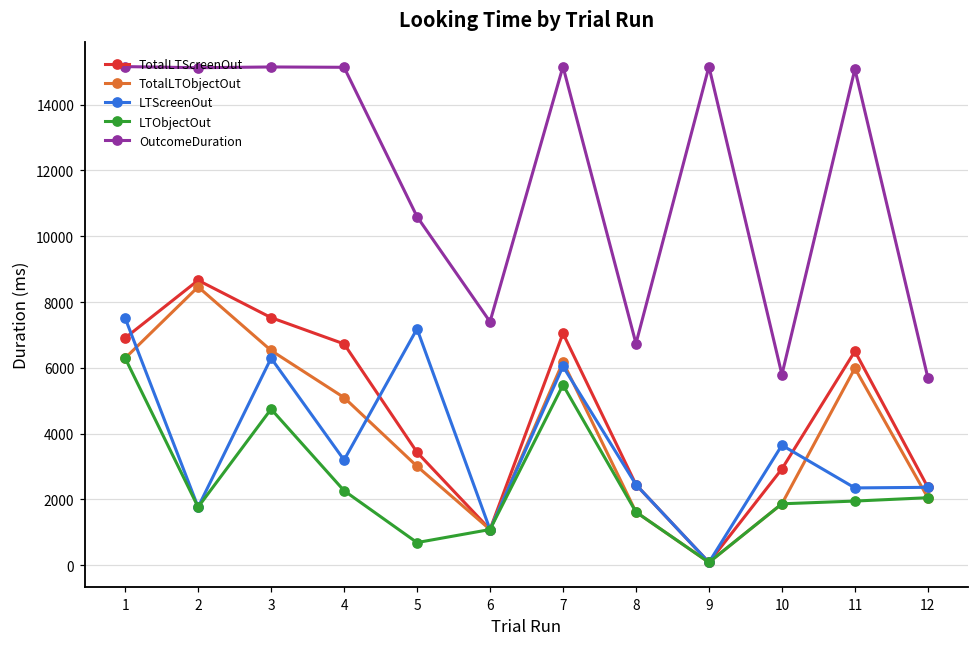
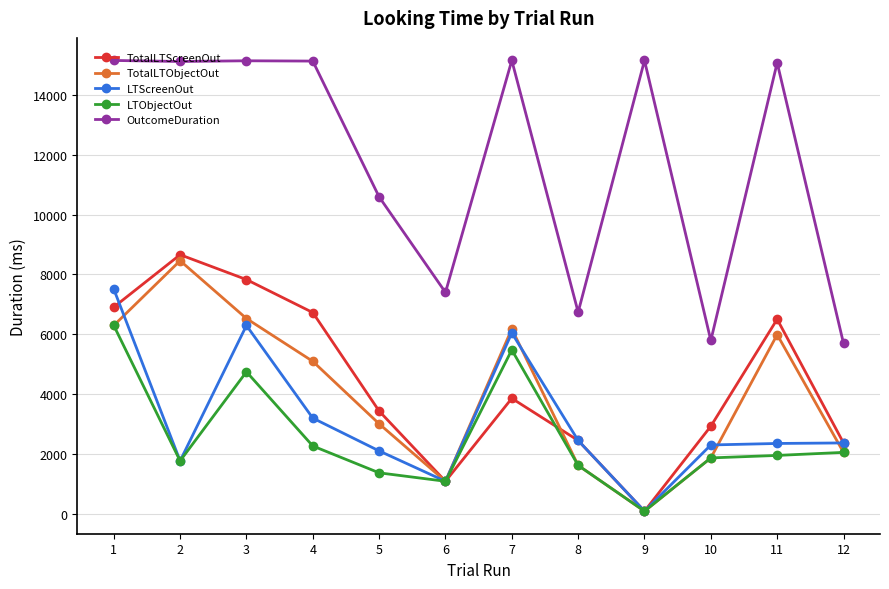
  {
    "TotalLTScreenOut": {
      "1": 6900,
      "2": 8700,
-     "3": 7500,
+     "3": 7800,
      "4": 6700,
      "5": 3400,
-     "7": 7000,
+     "7": 3900,
      "10": 2900,
      "11": 6500
    },
    "TotalLTObjectOut": {
      "2": 8500,
      "3": 6500,
      "4": 5100,
      "5": 3000,
      "7": 6200,
      "11": 6000
    },
    "LTScreenOut": {
      "1": 7500,
      "3": 6300,
      "4": 3200,
-     "5": 7200,
+     "5": 2100,
      "7": 6000,
-     "10": 3600,
+     "10": 2300,
      "11": 2300
    },
    "LTObjectOut": {
      "3": 4700,
      "4": 2300,
-     "5": 700,
+     "5": 1400,
      "7": 5500,
      "11": 1900
    },
    "OutcomeDuration": {
      "1": 15200,
      "2": 15100,
      "3": 15100,
      "4": 15100,
      "5": 10600,
      "6": 7400,
      "7": 15200,
      "8": 6700,
      "9": 15200,
      "10": 5800,
      "11": 15100,
      "12": 5700
    }
  }
